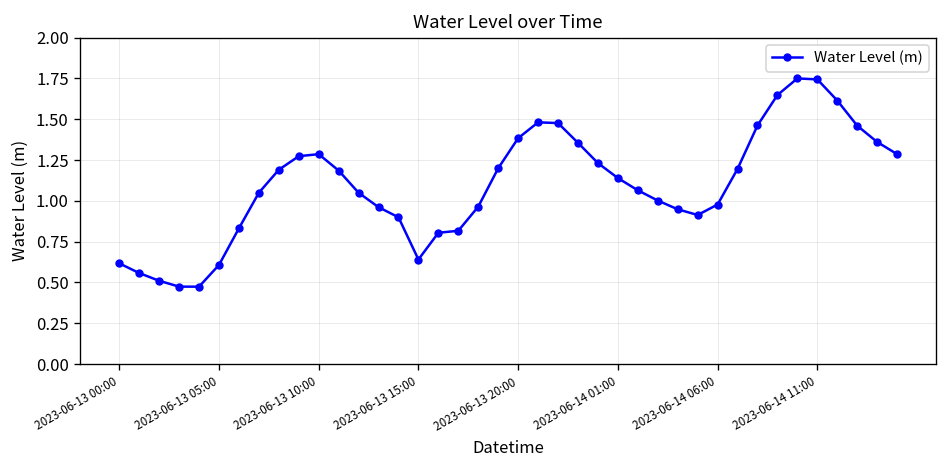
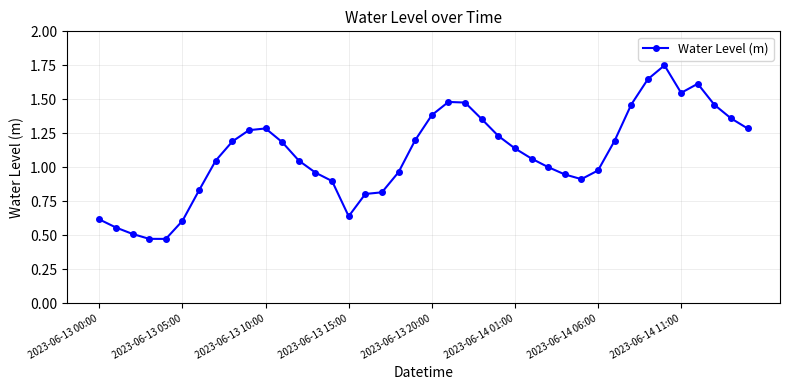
  {
    "2023-06-13 00:00": 0.62,
    "2023-06-13 05:00": 0.61,
    "2023-06-13 10:00": 1.29,
    "2023-06-13 15:00": 0.64,
    "2023-06-13 20:00": 1.38,
    "2023-06-14 01:00": 1.14,
    "2023-06-14 06:00": 0.98,
-   "2023-06-14 11:00": 1.74
+   "2023-06-14 11:00": 1.55
  }
